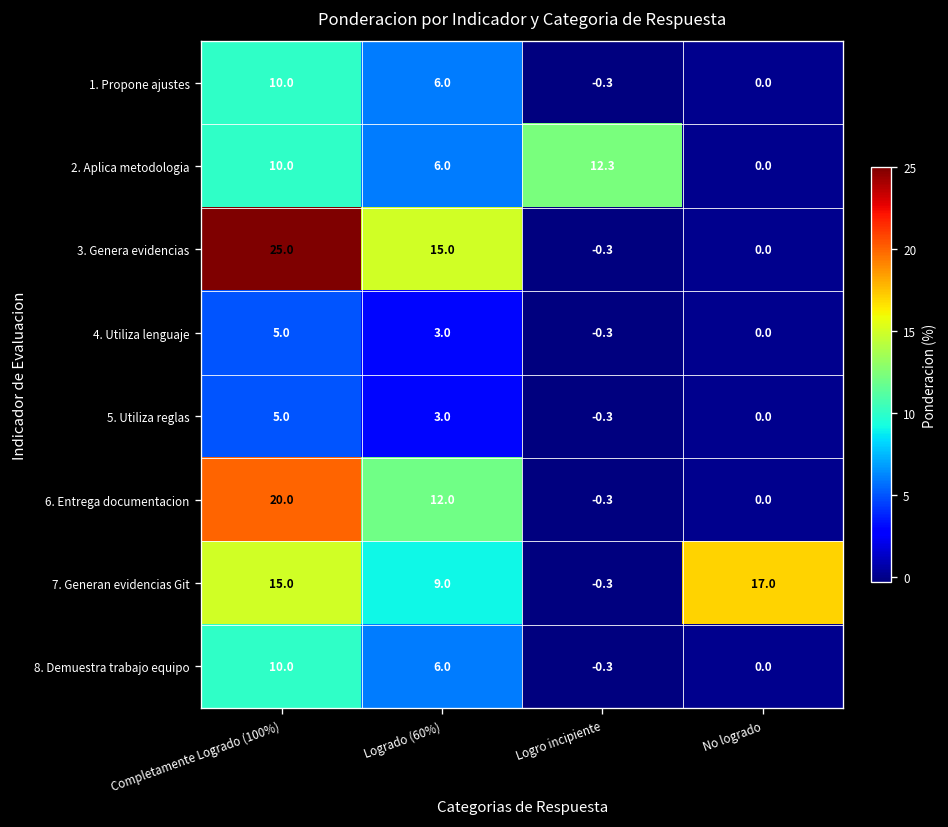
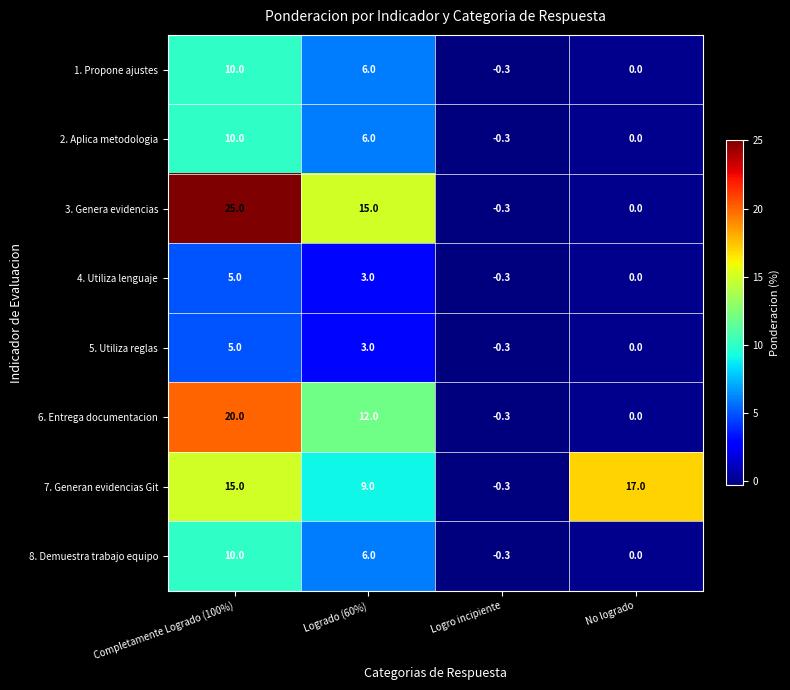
  {
    "1. Propone ajustes": {
      "Completamente Logrado (100%)": 10.0,
      "Logrado (60%)": 6.0,
      "Logro incipiente": -0.3,
      "No logrado": 0.0
    },
    "2. Aplica metodologia": {
      "Completamente Logrado (100%)": 10.0,
      "Logrado (60%)": 6.0,
-     "Logro incipiente": 12.3,
+     "Logro incipiente": -0.3,
      "No logrado": 0.0
    },
    "3. Genera evidencias": {
      "Completamente Logrado (100%)": 25.0,
      "Logrado (60%)": 15.0,
      "Logro incipiente": -0.3,
      "No logrado": 0.0
    },
    "4. Utiliza lenguaje": {
      "Completamente Logrado (100%)": 5.0,
      "Logrado (60%)": 3.0,
      "Logro incipiente": -0.3,
      "No logrado": 0.0
    },
    "5. Utiliza reglas": {
      "Completamente Logrado (100%)": 5.0,
      "Logrado (60%)": 3.0,
      "Logro incipiente": -0.3,
      "No logrado": 0.0
    },
    "6. Entrega documentacion": {
      "Completamente Logrado (100%)": 20.0,
      "Logrado (60%)": 12.0,
      "Logro incipiente": -0.3,
      "No logrado": 0.0
    },
    "7. Generan evidencias Git": {
      "Completamente Logrado (100%)": 15.0,
      "Logrado (60%)": 9.0,
      "Logro incipiente": -0.3,
      "No logrado": 17.0
    },
    "8. Demuestra trabajo equipo": {
      "Completamente Logrado (100%)": 10.0,
      "Logrado (60%)": 6.0,
      "Logro incipiente": -0.3,
      "No logrado": 0.0
    }
  }
